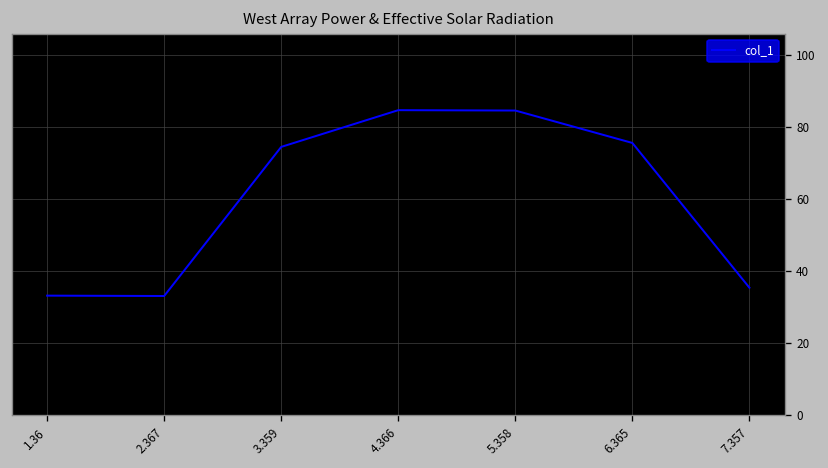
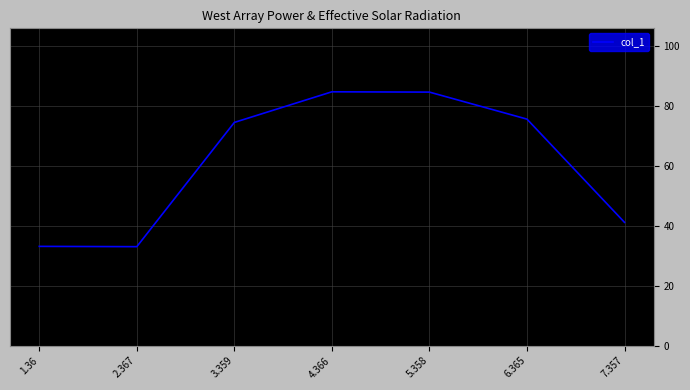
  {
    "1.36": 33,
    "2.367": 33,
    "3.359": 74,
    "4.366": 85,
    "5.358": 85,
    "6.365": 76,
-   "7.357": 35
+   "7.357": 41
  }
